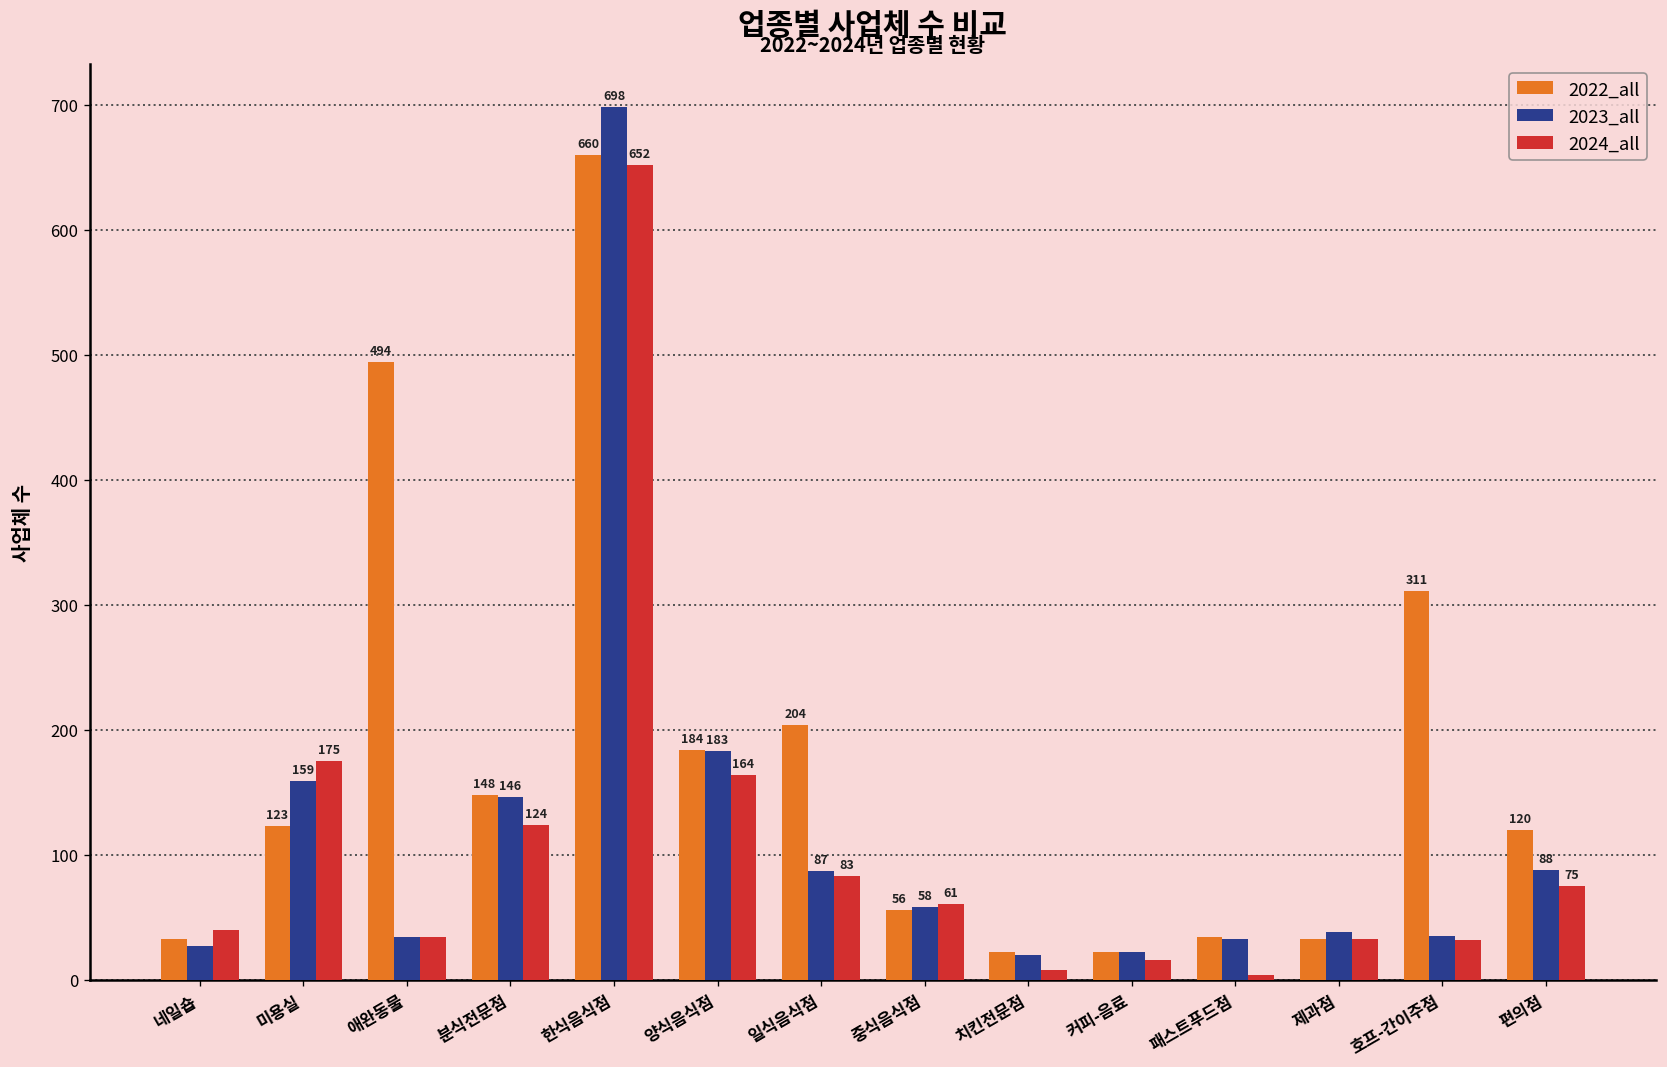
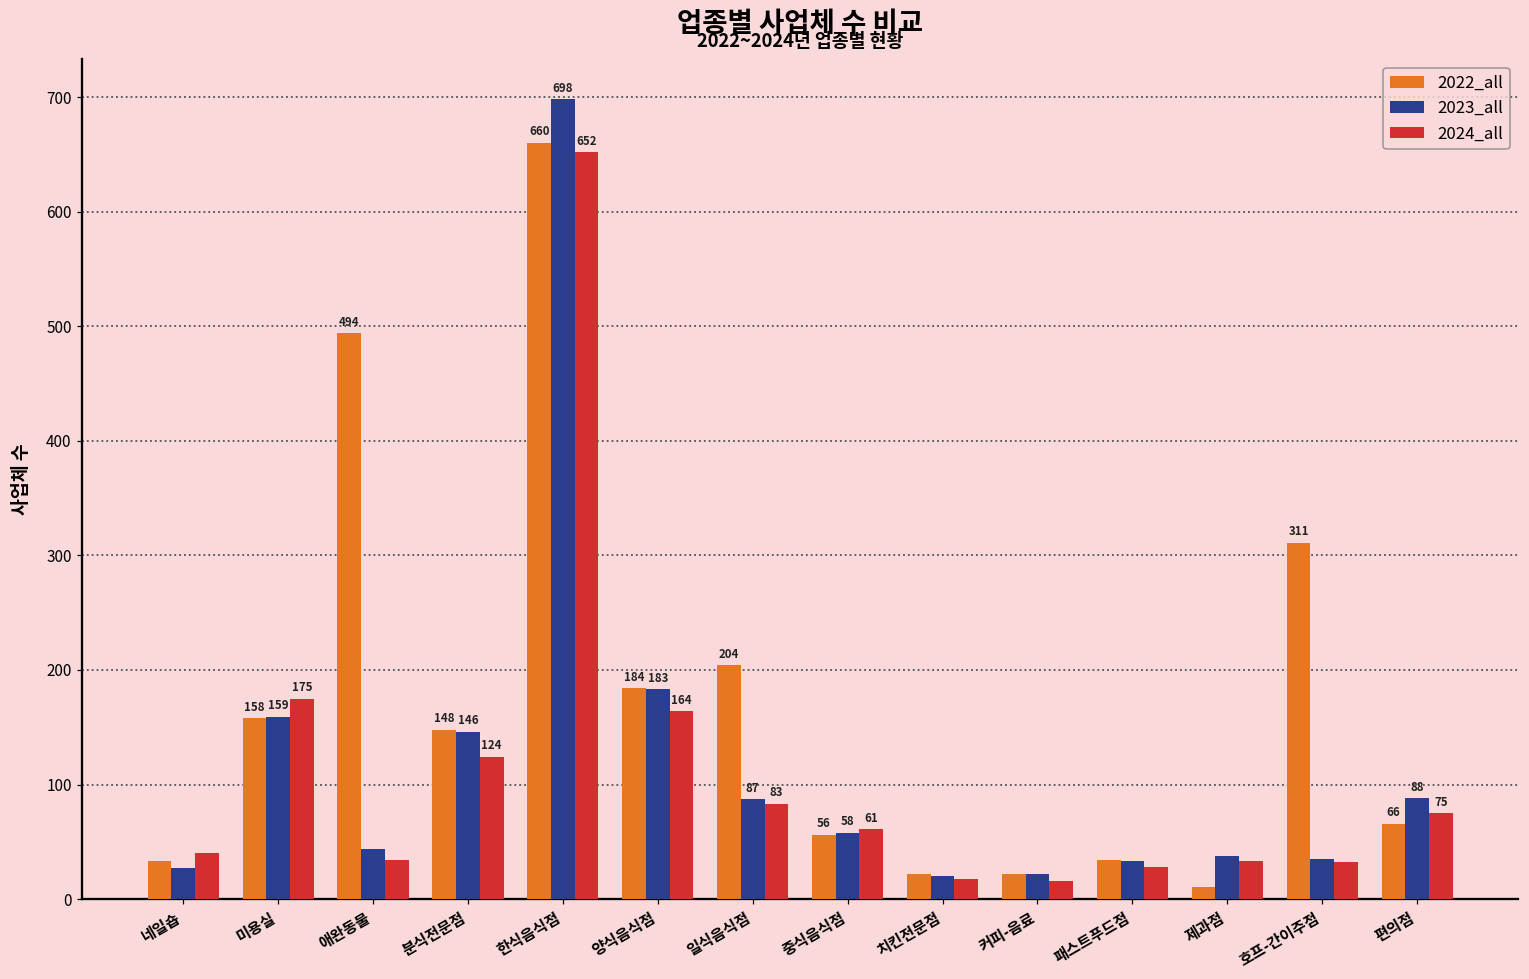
  {
    "2022_all": {
-     "미용실": 123,
+     "미용실": 158,
      "애완동물": 494,
      "분식전문점": 148,
      "한식음식점": 660,
      "양식음식점": 184,
      "일식음식점": 204,
      "중식음식점": 56,
-     "제과점": 33,
+     "제과점": 11,
      "호프-간이주점": 311,
-     "편의점": 120
+     "편의점": 66
    },
    "2023_all": {
      "네일숍": 27,
-     "애완동물": 34,
+     "애완동물": 44,
      "치킨전문점": 20,
      "커피-음료": 22,
      "패스트푸드점": 33,
      "제과점": 38,
      "호프-간이주점": 35
    },
    "2024_all": {
      "네일숍": 40,
      "애완동물": 34,
-     "치킨전문점": 8,
+     "치킨전문점": 18,
      "커피-음료": 16,
-     "패스트푸드점": 4,
+     "패스트푸드점": 28,
      "제과점": 33,
      "호프-간이주점": 32
    }
  }
